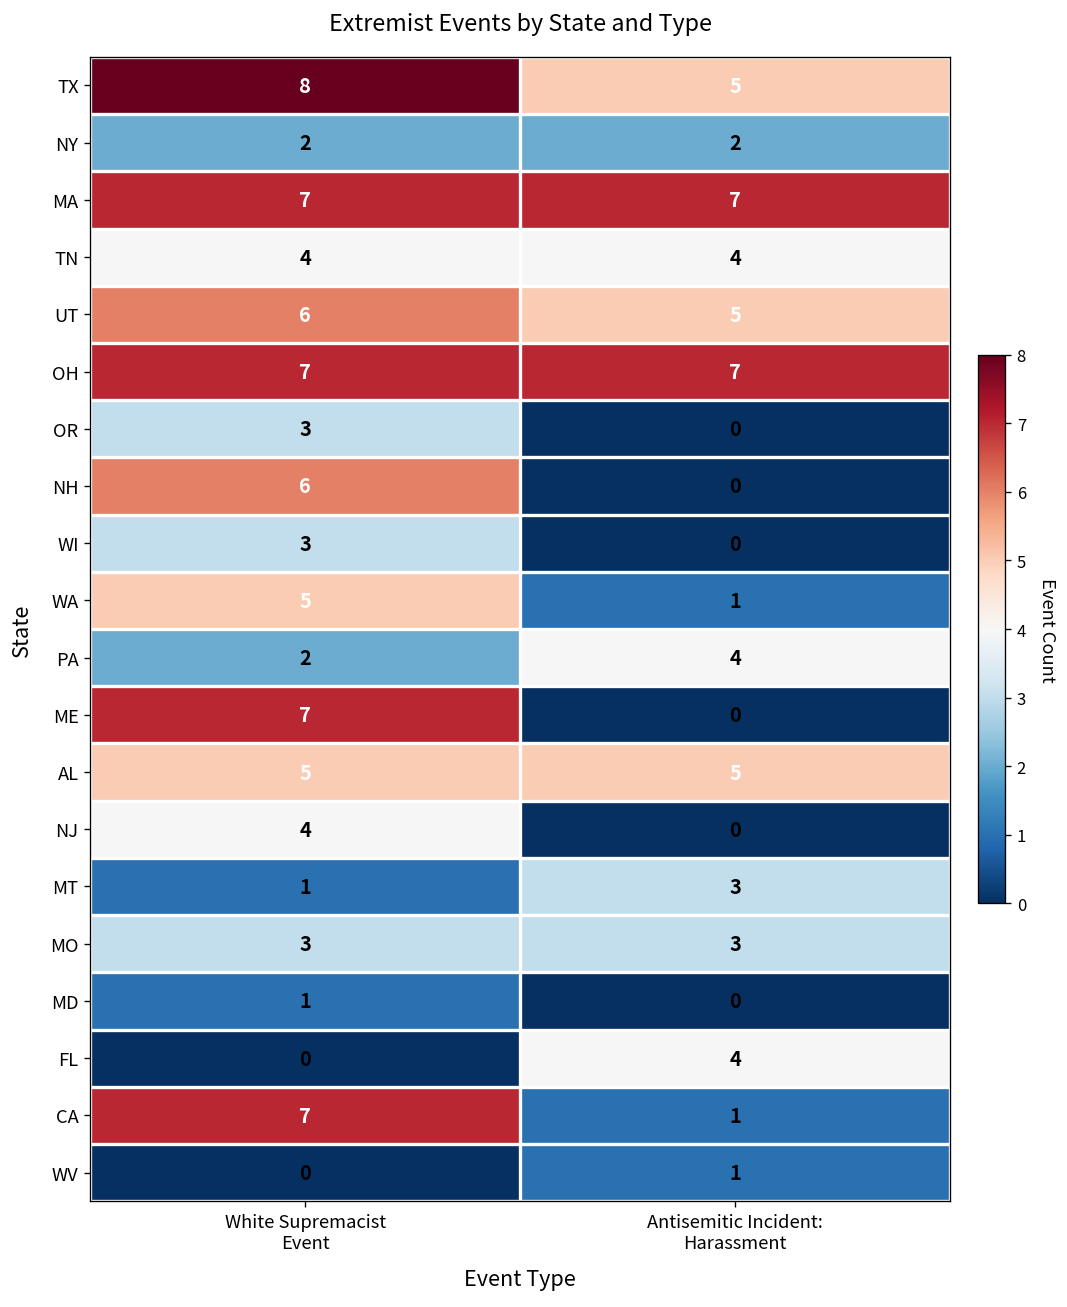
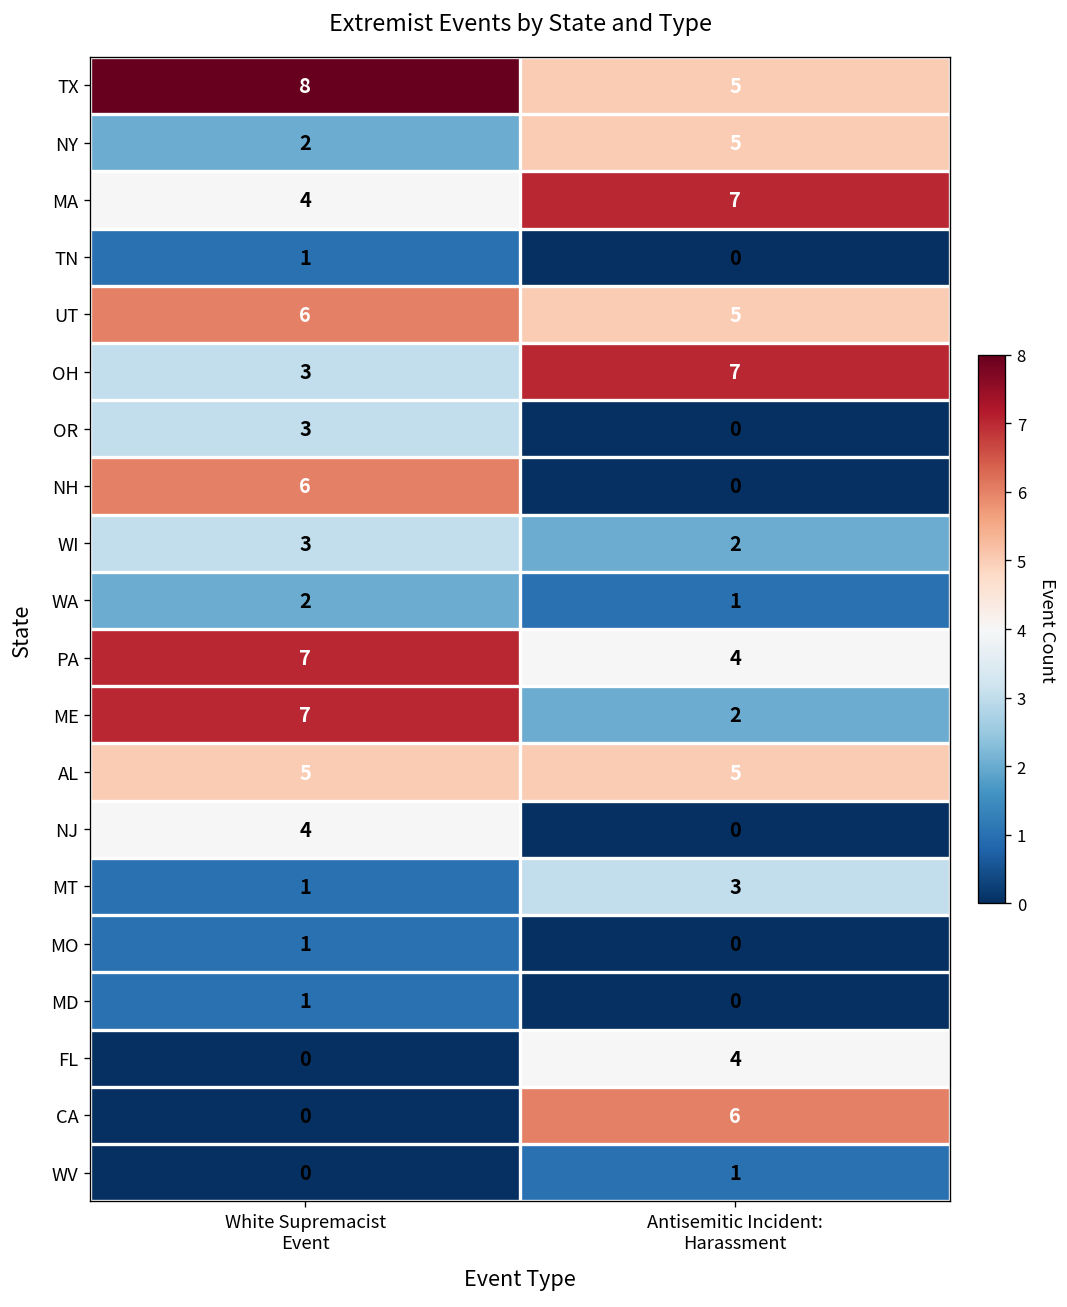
  {
    "TX": {
      "White Supremacist Event": 8,
      "Antisemitic Incident: Harassment": 5
    },
    "NY": {
      "White Supremacist Event": 2,
-     "Antisemitic Incident: Harassment": 2
+     "Antisemitic Incident: Harassment": 5
    },
    "MA": {
-     "White Supremacist Event": 7,
+     "White Supremacist Event": 4,
      "Antisemitic Incident: Harassment": 7
    },
    "TN": {
-     "White Supremacist Event": 4,
-     "Antisemitic Incident: Harassment": 4
+     "White Supremacist Event": 1,
+     "Antisemitic Incident: Harassment": 0
    },
    "UT": {
      "White Supremacist Event": 6,
      "Antisemitic Incident: Harassment": 5
    },
    "OH": {
-     "White Supremacist Event": 7,
+     "White Supremacist Event": 3,
      "Antisemitic Incident: Harassment": 7
    },
    "OR": {
      "White Supremacist Event": 3,
      "Antisemitic Incident: Harassment": 0
    },
    "NH": {
      "White Supremacist Event": 6,
      "Antisemitic Incident: Harassment": 0
    },
    "WI": {
      "White Supremacist Event": 3,
-     "Antisemitic Incident: Harassment": 0
+     "Antisemitic Incident: Harassment": 2
    },
    "WA": {
-     "White Supremacist Event": 5,
+     "White Supremacist Event": 2,
      "Antisemitic Incident: Harassment": 1
    },
    "PA": {
-     "White Supremacist Event": 2,
+     "White Supremacist Event": 7,
      "Antisemitic Incident: Harassment": 4
    },
    "ME": {
      "White Supremacist Event": 7,
-     "Antisemitic Incident: Harassment": 0
+     "Antisemitic Incident: Harassment": 2
    },
    "AL": {
      "White Supremacist Event": 5,
      "Antisemitic Incident: Harassment": 5
    },
    "NJ": {
      "White Supremacist Event": 4,
      "Antisemitic Incident: Harassment": 0
    },
    "MT": {
      "White Supremacist Event": 1,
      "Antisemitic Incident: Harassment": 3
    },
    "MO": {
-     "White Supremacist Event": 3,
-     "Antisemitic Incident: Harassment": 3
+     "White Supremacist Event": 1,
+     "Antisemitic Incident: Harassment": 0
    },
    "MD": {
      "White Supremacist Event": 1,
      "Antisemitic Incident: Harassment": 0
    },
    "FL": {
      "White Supremacist Event": 0,
      "Antisemitic Incident: Harassment": 4
    },
    "CA": {
-     "White Supremacist Event": 7,
-     "Antisemitic Incident: Harassment": 1
+     "White Supremacist Event": 0,
+     "Antisemitic Incident: Harassment": 6
    },
    "WV": {
      "White Supremacist Event": 0,
      "Antisemitic Incident: Harassment": 1
    }
  }
